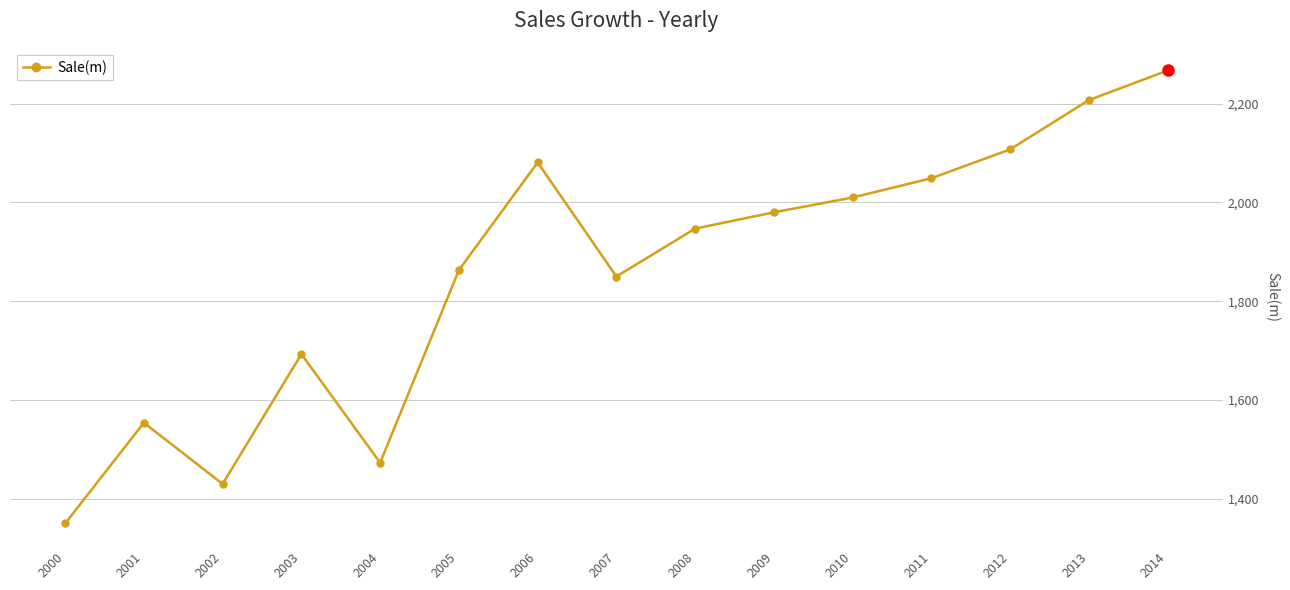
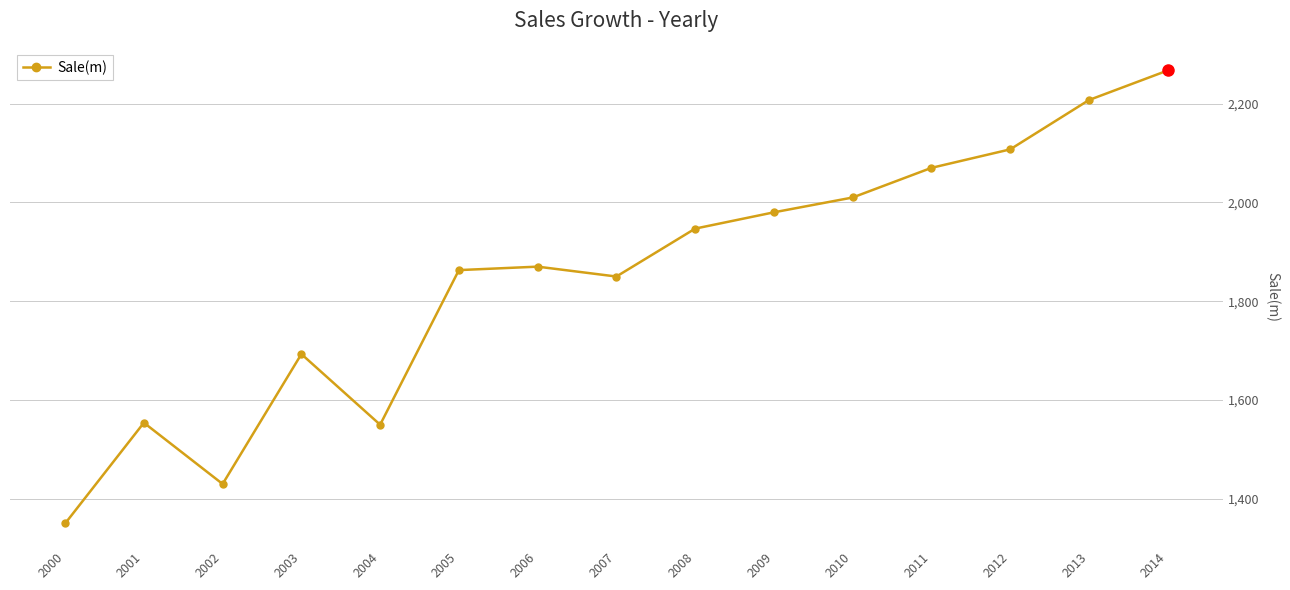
  {
    "Sale(m)": {
      "2000": "1,350",
      "2001": "1,550",
      "2002": "1,430",
      "2003": "1,690",
-     "2004": "1,470",
+     "2004": "1,550",
      "2005": "1,860",
-     "2006": "2,080",
+     "2006": "1,870",
      "2007": "1,850",
      "2008": "1,950",
      "2009": "1,980",
      "2010": "2,010",
-     "2011": "2,050",
+     "2011": "2,070",
      "2012": "2,110",
      "2013": "2,210"
    }
  }
